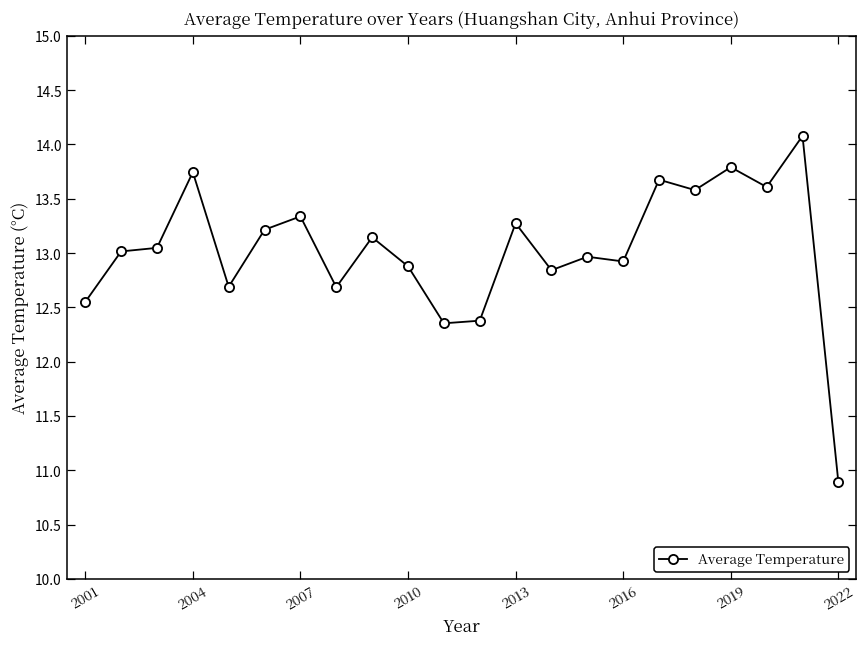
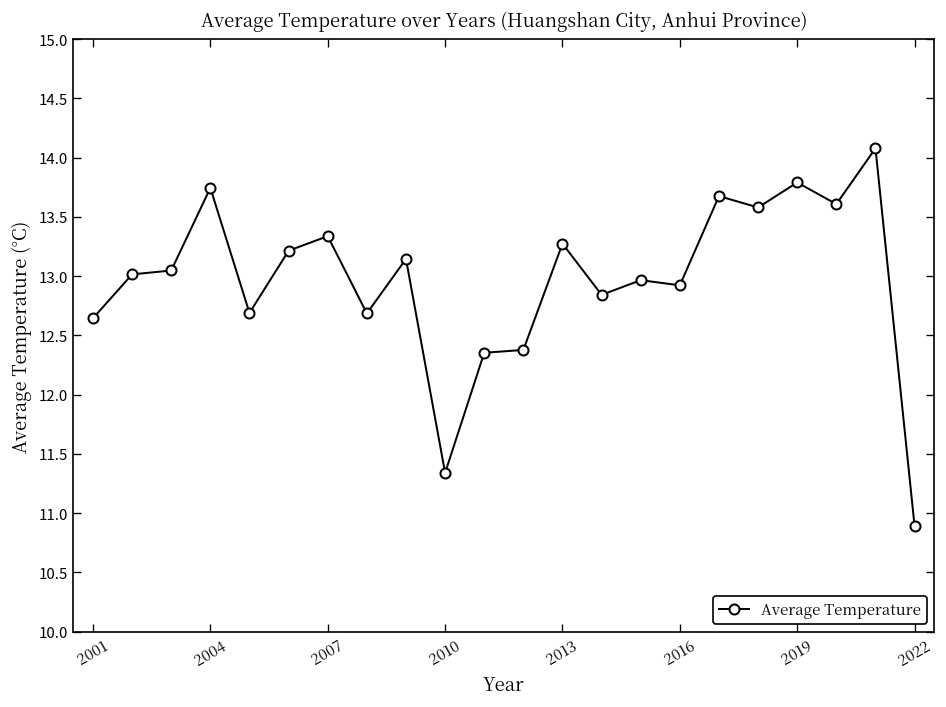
  {
-   "2001": 12.5,
+   "2001": 12.6,
    "2004": 13.7,
    "2007": 13.3,
-   "2010": 12.9,
+   "2010": 11.3,
    "2013": 13.3,
    "2016": 12.9,
    "2019": 13.8,
    "2022": 10.9
  }
